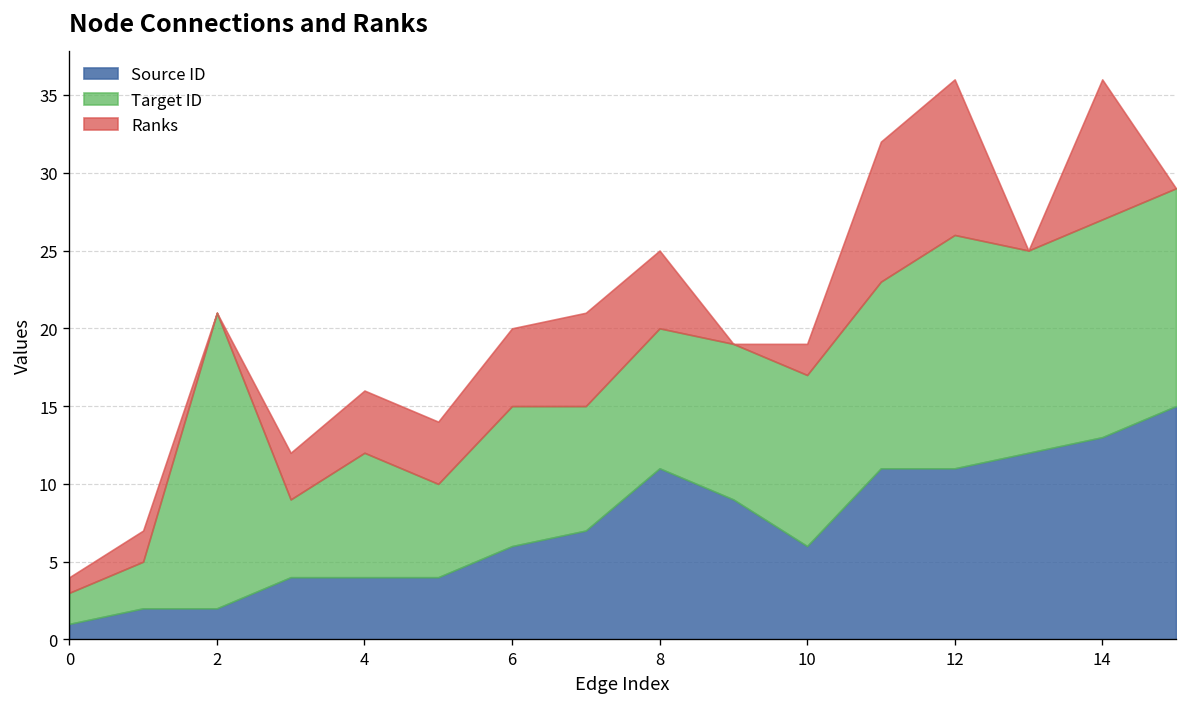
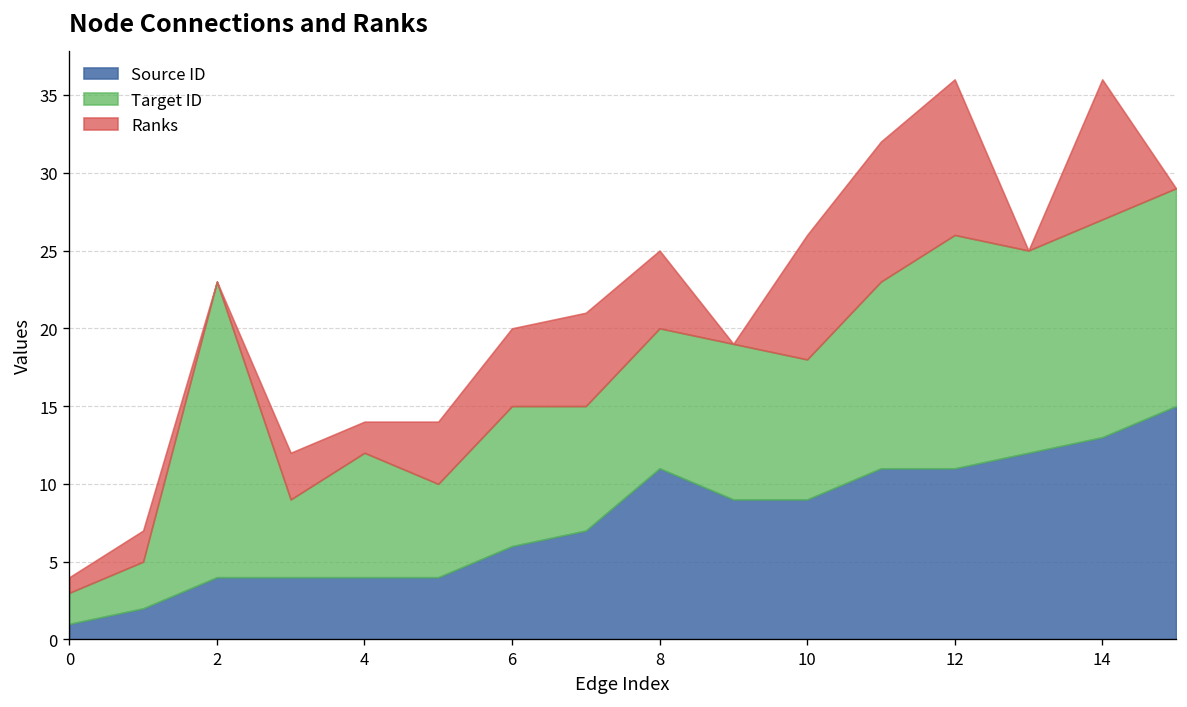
  {
    "Source ID": {
      "0": 1,
-     "2": 2,
+     "2": 4,
      "4": 4,
      "6": 6,
      "8": 11,
-     "10": 6,
+     "10": 9,
      "12": 11,
      "14": 13
    },
    "Target ID": {
      "0": 2,
      "4": 8,
      "6": 9,
      "8": 9,
-     "10": 11,
+     "10": 9,
      "12": 15,
      "14": 14
    },
    "Ranks": {
      "0": 1,
-     "4": 4,
+     "4": 2,
      "6": 5,
      "8": 5,
-     "10": 2,
+     "10": 8,
      "12": 10,
      "14": 9
    }
  }
